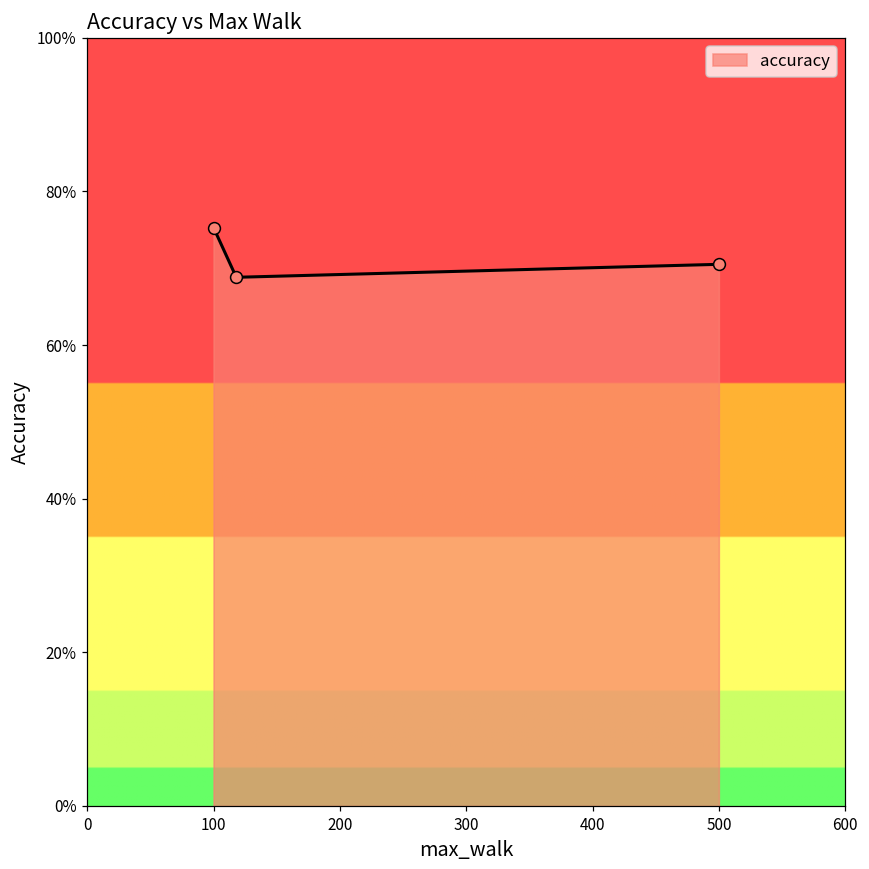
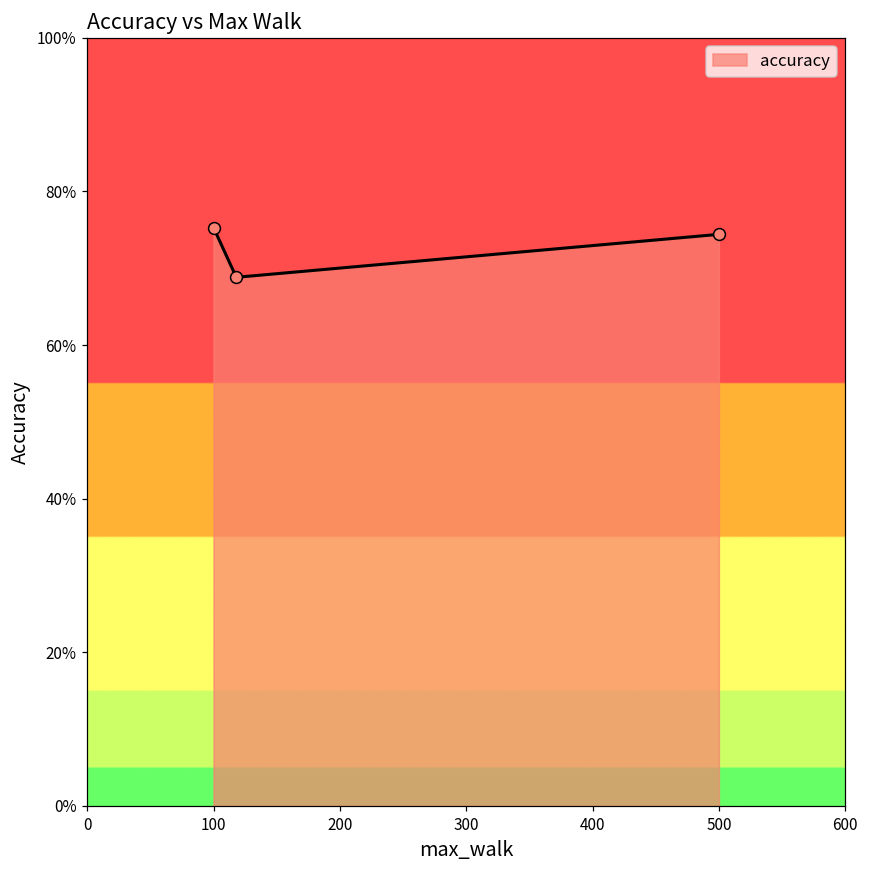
  {
    "100": "75%",
-   "500": "71%"
+   "500": "74%"
  }
